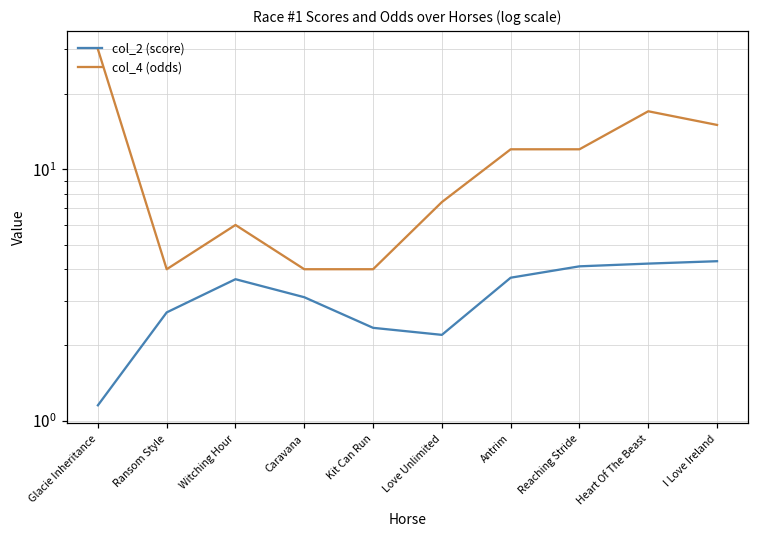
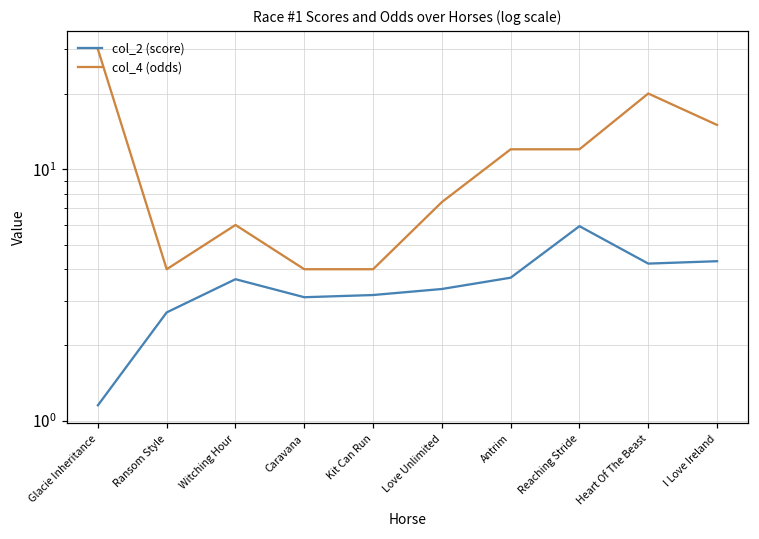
  {
    "col_2 (score)": {
      "Glacie Inheritance": 1.2,
      "Ransom Style": 2.7,
      "Witching Hour": 3.7,
      "Caravana": 3.1,
-     "Kit Can Run": 2.3,
-     "Love Unlimited": 2.2,
+     "Kit Can Run": 3.2,
+     "Love Unlimited": 3.3,
      "Antrim": 3.7,
-     "Reaching Stride": 4.1,
+     "Reaching Stride": 5.9,
      "Heart Of The Beast": 4.2,
      "I Love Ireland": 4.3
    },
    "col_4 (odds)": {
      "Glacie Inheritance": 30,
      "Ransom Style": 4,
      "Witching Hour": 6,
      "Caravana": 4,
      "Kit Can Run": 4,
      "Love Unlimited": 7.4,
      "Antrim": 12,
      "Reaching Stride": 12,
-     "Heart Of The Beast": 17,
+     "Heart Of The Beast": 20,
      "I Love Ireland": 15
    }
  }
